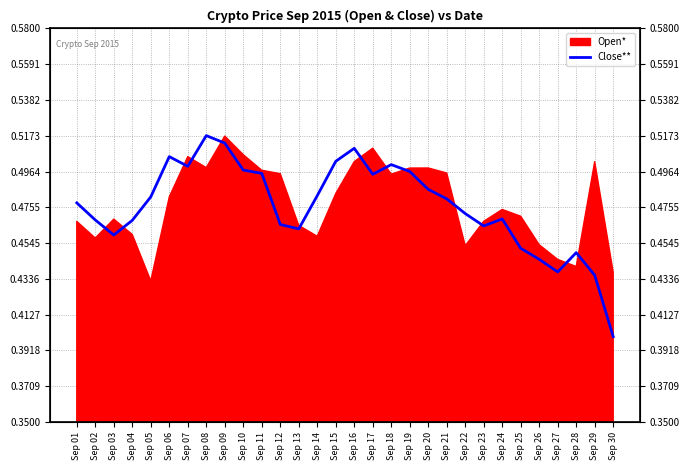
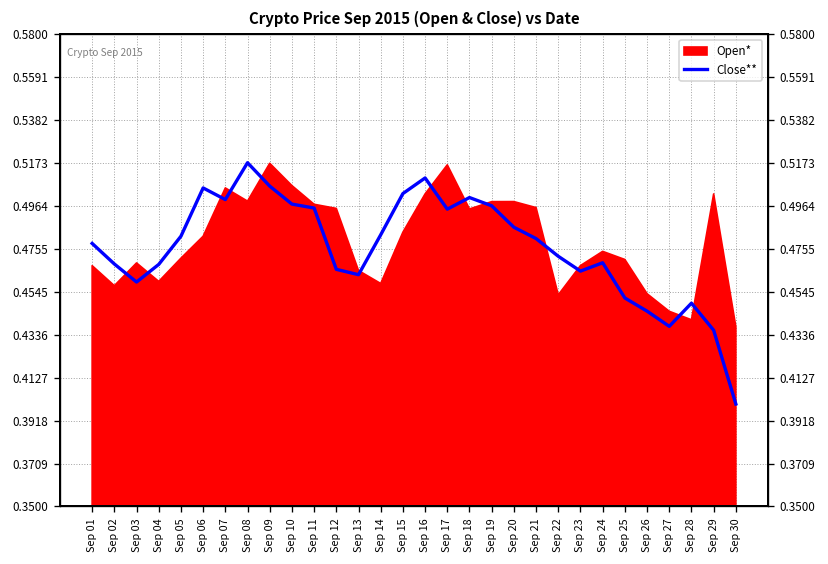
  {
    "Close**": {
      "Sep 01": 0.478,
      "Sep 02": 0.468,
      "Sep 03": 0.459,
      "Sep 04": 0.468,
      "Sep 05": 0.482,
      "Sep 06": 0.505,
      "Sep 07": 0.499,
      "Sep 08": 0.517,
-     "Sep 09": 0.513,
+     "Sep 09": 0.506,
      "Sep 10": 0.497,
      "Sep 11": 0.495,
      "Sep 12": 0.465,
      "Sep 13": 0.463,
      "Sep 14": 0.482,
      "Sep 15": 0.502,
      "Sep 16": 0.510,
      "Sep 17": 0.495,
      "Sep 18": 0.500,
      "Sep 19": 0.496,
      "Sep 20": 0.486,
      "Sep 21": 0.480,
      "Sep 22": 0.472,
      "Sep 23": 0.465,
      "Sep 24": 0.469,
      "Sep 25": 0.452,
      "Sep 26": 0.445,
      "Sep 27": 0.438,
      "Sep 28": 0.449,
      "Sep 29": 0.436,
      "Sep 30": 0.400
    },
    "Open*": {
      "Sep 01": 0.467,
      "Sep 02": 0.458,
      "Sep 03": 0.469,
      "Sep 04": 0.460,
-     "Sep 05": 0.433,
+     "Sep 05": 0.471,
      "Sep 06": 0.482,
      "Sep 07": 0.505,
      "Sep 08": 0.499,
      "Sep 09": 0.517,
      "Sep 10": 0.506,
      "Sep 11": 0.497,
      "Sep 12": 0.495,
      "Sep 13": 0.465,
      "Sep 14": 0.459,
      "Sep 15": 0.484,
      "Sep 16": 0.502,
-     "Sep 17": 0.510,
+     "Sep 17": 0.516,
      "Sep 18": 0.495,
      "Sep 19": 0.498,
      "Sep 20": 0.498,
      "Sep 21": 0.496,
      "Sep 22": 0.453,
      "Sep 23": 0.467,
      "Sep 24": 0.474,
      "Sep 25": 0.470,
      "Sep 26": 0.454,
      "Sep 27": 0.445,
      "Sep 28": 0.441,
      "Sep 29": 0.502,
      "Sep 30": 0.437
    }
  }
